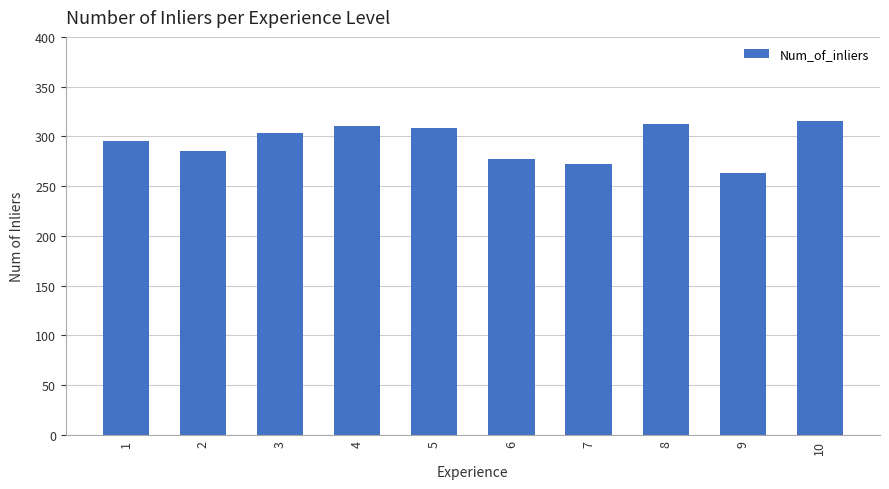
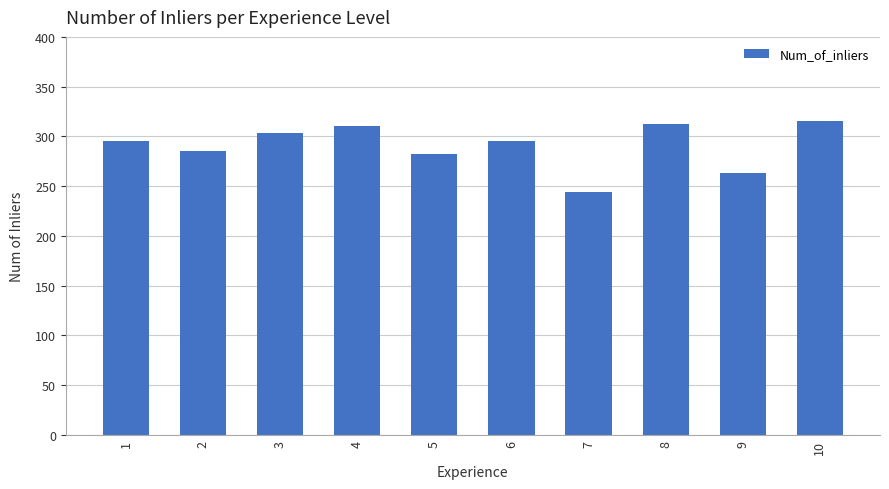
  {
    "1": 300,
    "2": 290,
    "3": 300,
    "4": 310,
-   "5": 310,
-   "6": 280,
-   "7": 270,
+   "5": 280,
+   "6": 300,
+   "7": 240,
    "8": 310,
    "9": 260,
    "10": 320
  }
